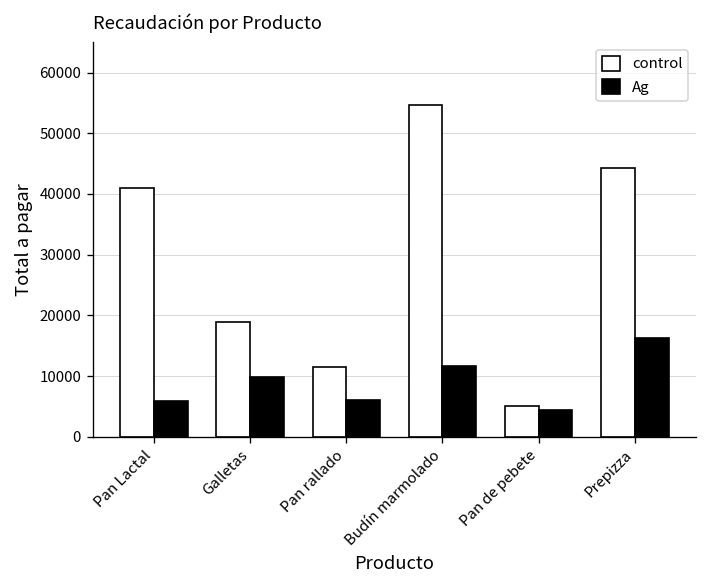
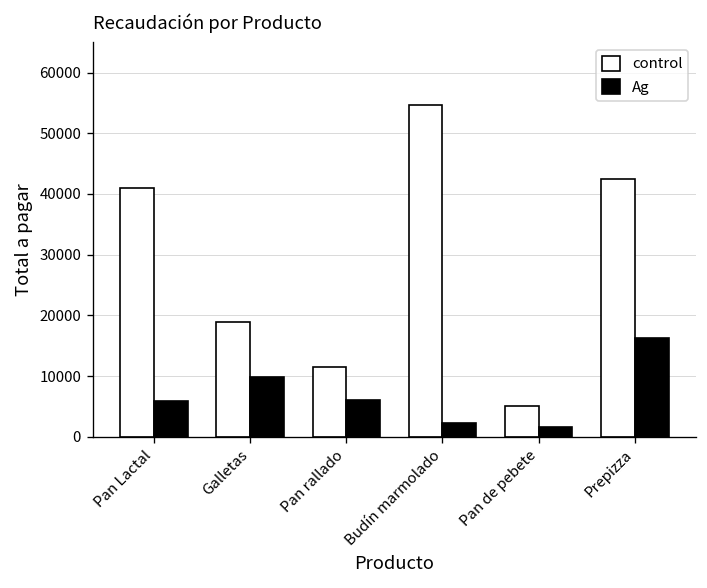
  {
    "control": {
      "Pan Lactal": 41000,
      "Galletas": 19000,
      "Pan rallado": 11000,
      "Budín marmolado": 55000,
      "Pan de pebete": 5000,
-     "Prepizza": 44000
+     "Prepizza": 43000
    },
    "Ag": {
      "Pan Lactal": 6000,
      "Galletas": 10000,
      "Pan rallado": 6000,
-     "Budín marmolado": 12000,
-     "Pan de pebete": 4000,
+     "Budín marmolado": 2000,
+     "Pan de pebete": 2000,
      "Prepizza": 16000
    }
  }
